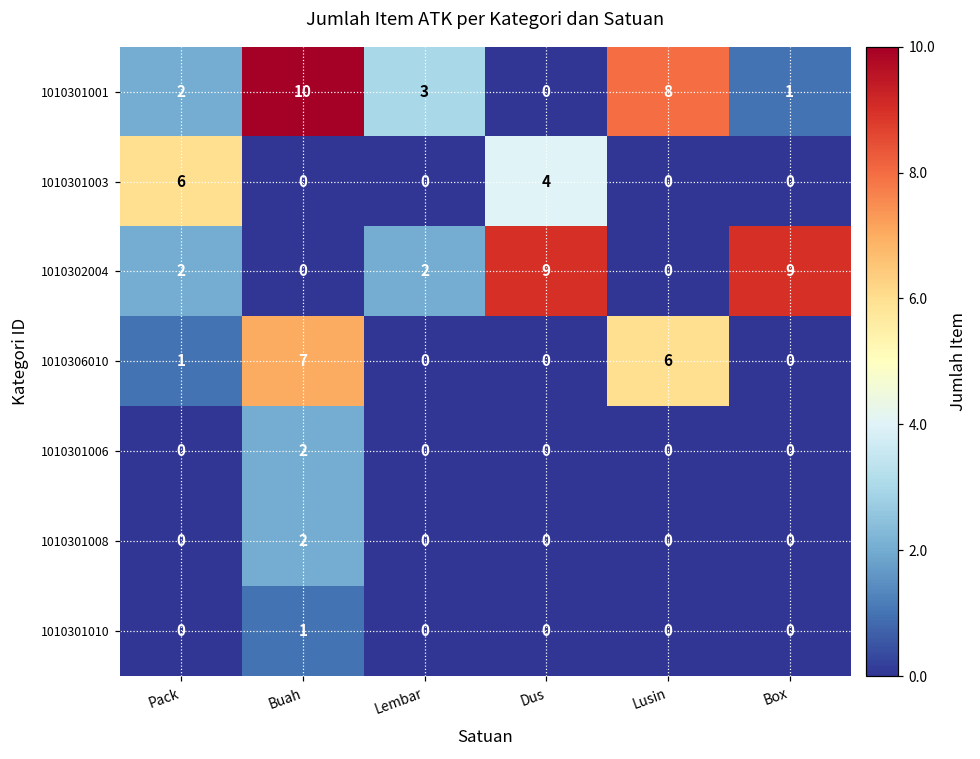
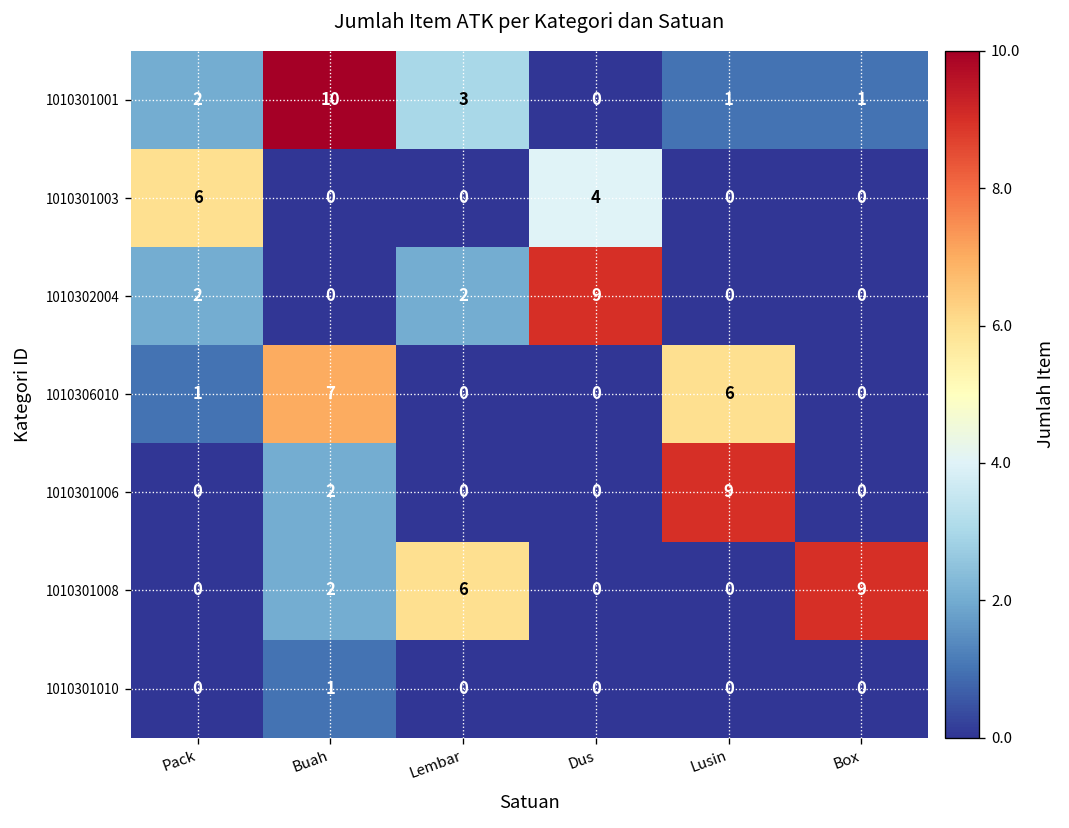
  {
    "1010301001": {
      "Pack": 2,
      "Buah": 10,
      "Lembar": 3,
      "Dus": 0,
-     "Lusin": 8,
+     "Lusin": 1,
      "Box": 1
    },
    "1010301003": {
      "Pack": 6,
      "Buah": 0,
      "Lembar": 0,
      "Dus": 4,
      "Lusin": 0,
      "Box": 0
    },
    "1010302004": {
      "Pack": 2,
      "Buah": 0,
      "Lembar": 2,
      "Dus": 9,
      "Lusin": 0,
-     "Box": 9
+     "Box": 0
    },
    "1010306010": {
      "Pack": 1,
      "Buah": 7,
      "Lembar": 0,
      "Dus": 0,
      "Lusin": 6,
      "Box": 0
    },
    "1010301006": {
      "Pack": 0,
      "Buah": 2,
      "Lembar": 0,
      "Dus": 0,
-     "Lusin": 0,
+     "Lusin": 9,
      "Box": 0
    },
    "1010301008": {
      "Pack": 0,
      "Buah": 2,
-     "Lembar": 0,
+     "Lembar": 6,
      "Dus": 0,
      "Lusin": 0,
-     "Box": 0
+     "Box": 9
    },
    "1010301010": {
      "Pack": 0,
      "Buah": 1,
      "Lembar": 0,
      "Dus": 0,
      "Lusin": 0,
      "Box": 0
    }
  }
